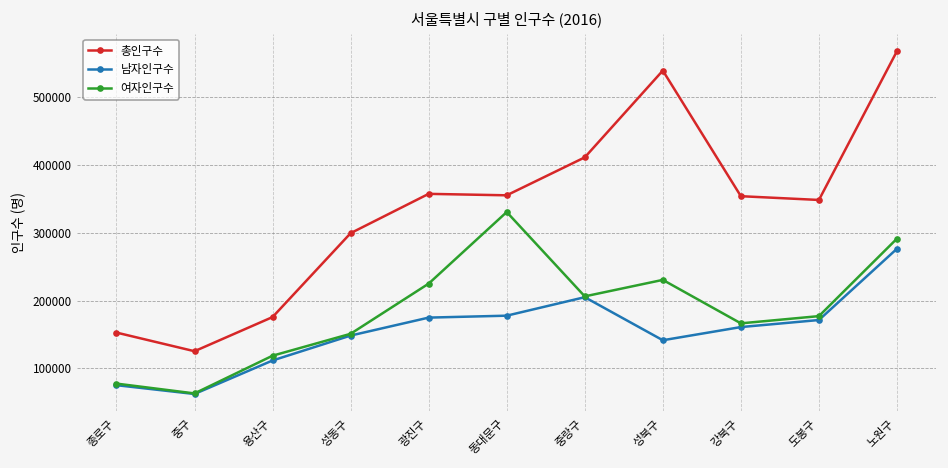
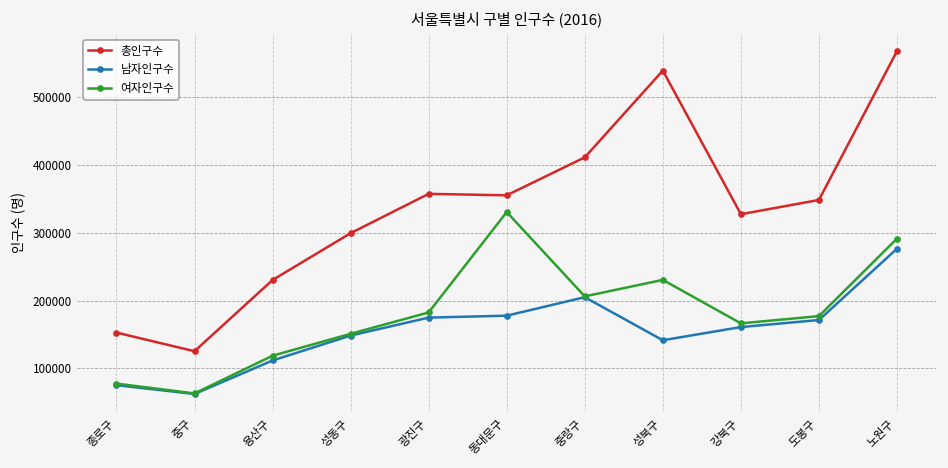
  {
    "총인구수": {
      "종로구": 150000,
      "중구": 130000,
-     "용산구": 180000,
+     "용산구": 230000,
      "성동구": 300000,
      "광진구": 360000,
      "동대문구": 360000,
      "중랑구": 410000,
      "성북구": 540000,
-     "강북구": 350000,
+     "강북구": 330000,
      "도봉구": 350000,
      "노원구": 570000
    },
    "남자인구수": {
      "용산구": 110000,
      "광진구": 170000,
      "동대문구": 180000,
      "성북구": 140000,
      "강북구": 160000,
      "도봉구": 170000,
      "노원구": 280000
    },
    "여자인구수": {
      "용산구": 120000,
-     "광진구": 220000,
+     "광진구": 180000,
      "동대문구": 330000,
      "성북구": 230000,
      "강북구": 170000,
      "도봉구": 180000,
      "노원구": 290000
    }
  }
